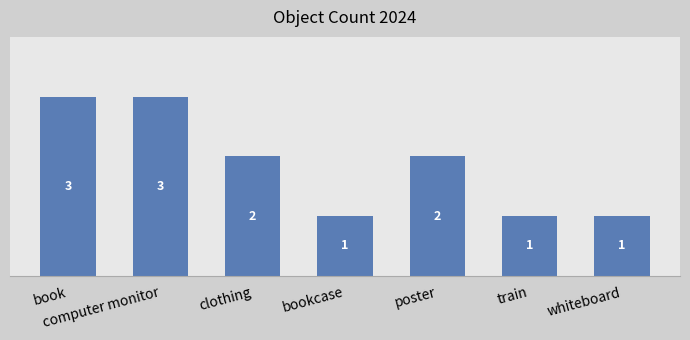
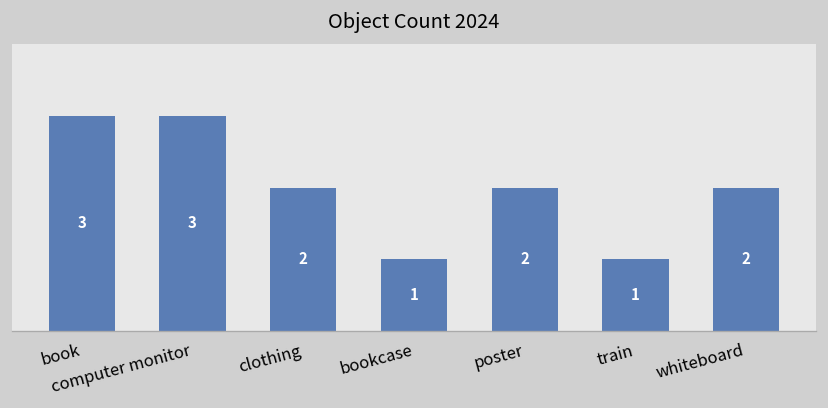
  {
    "book": 3,
    "computer monitor": 3,
    "clothing": 2,
    "bookcase": 1,
    "poster": 2,
    "train": 1,
-   "whiteboard": 1
+   "whiteboard": 2
  }
